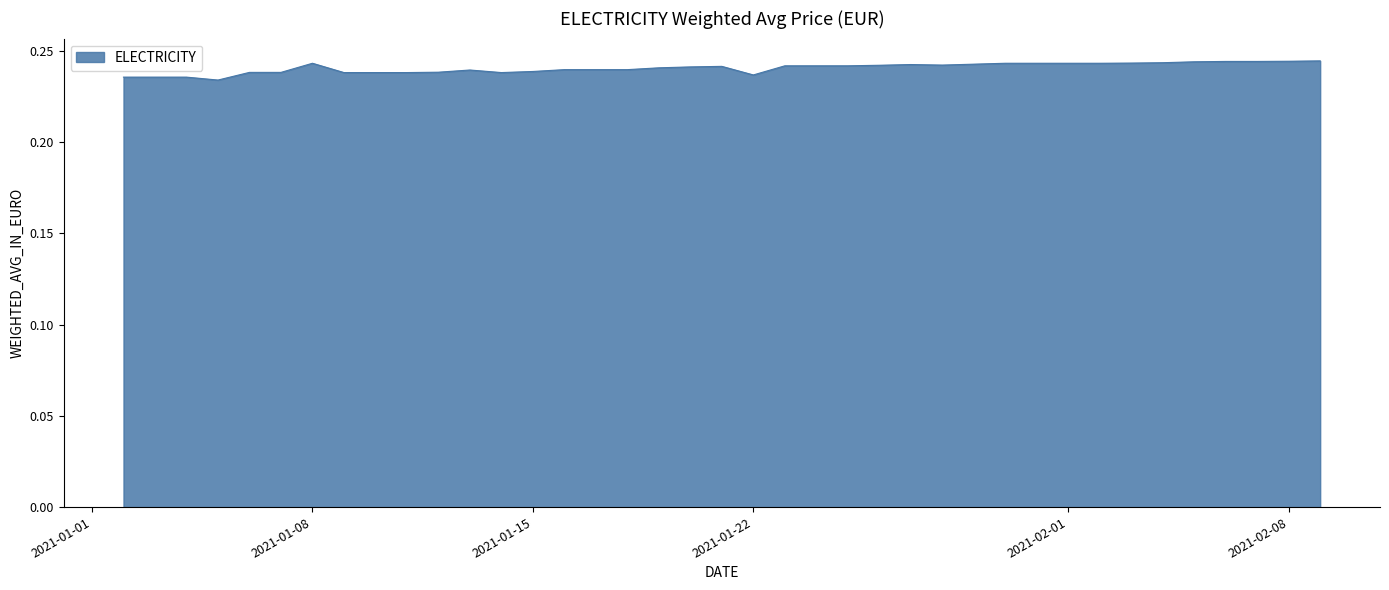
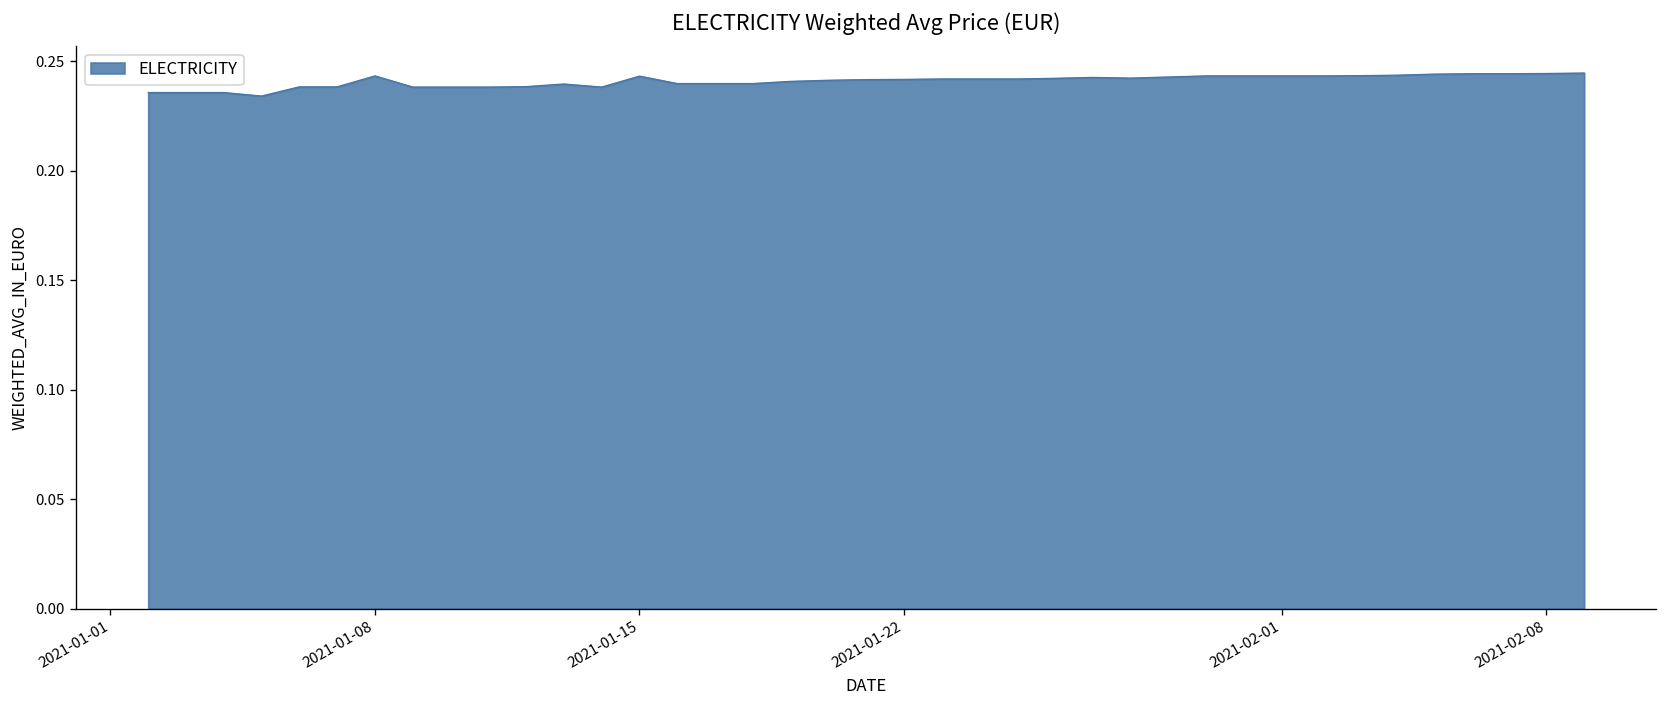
  {
    "2021-01-08": 0.243,
-   "2021-01-15": 0.239,
-   "2021-01-22": 0.237,
+   "2021-01-15": 0.243,
+   "2021-01-22": 0.242,
    "2021-02-01": 0.243,
    "2021-02-08": 0.244
  }
